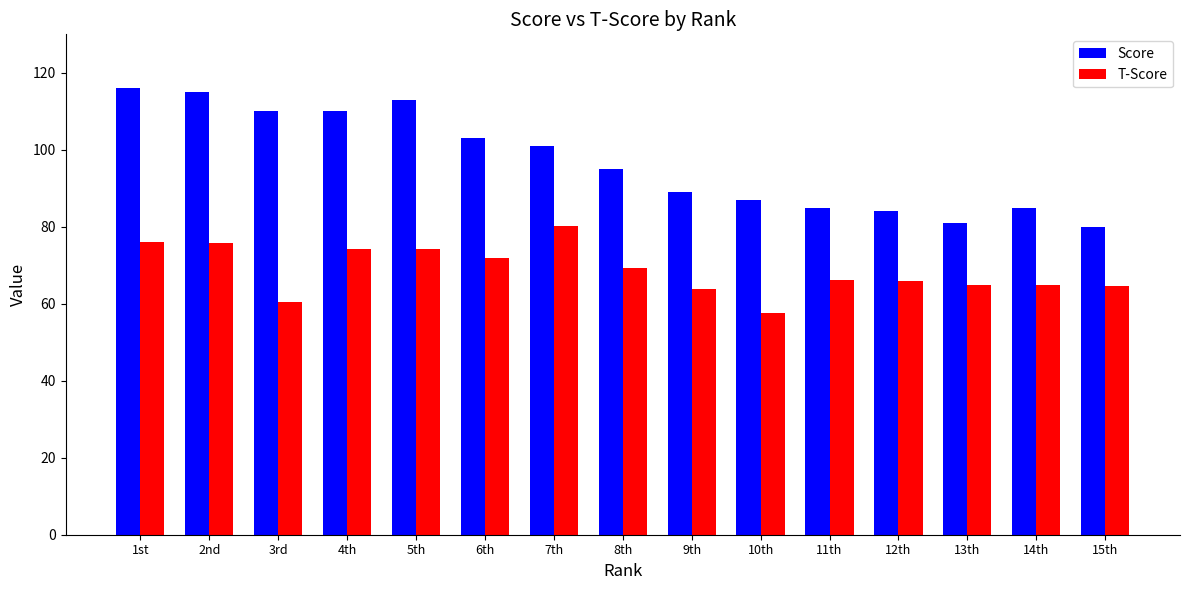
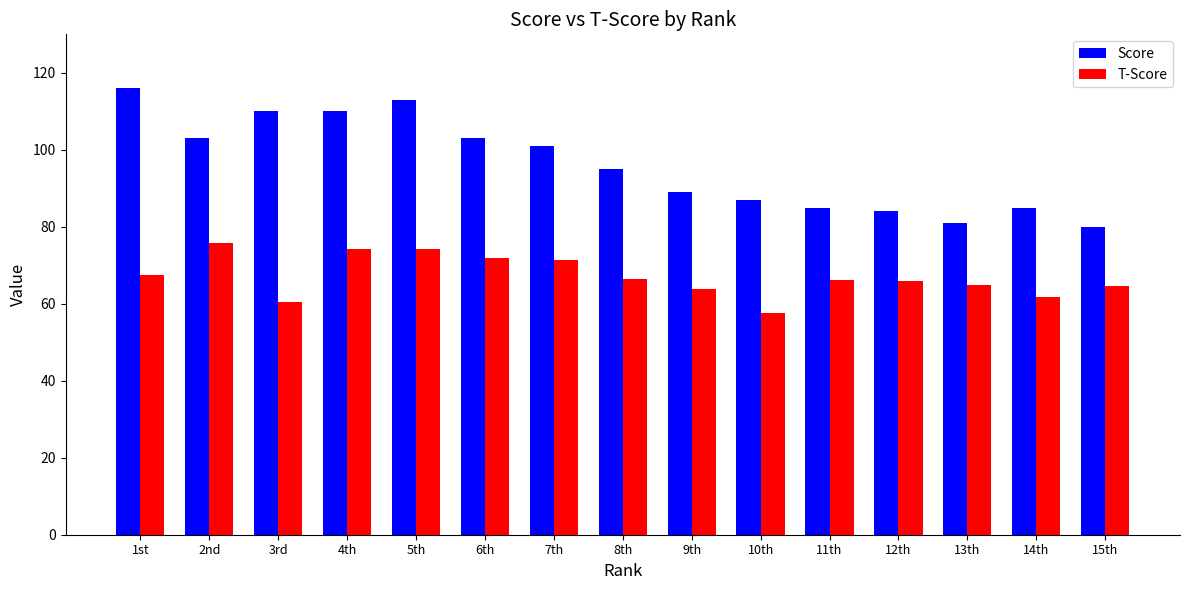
  {
    "Score": {
      "1st": 116,
-     "2nd": 115,
+     "2nd": 103,
      "3rd": 110,
      "4th": 110,
      "5th": 113,
      "6th": 103,
      "7th": 101,
      "8th": 95,
      "9th": 89,
      "10th": 87,
      "11th": 85,
      "12th": 84,
      "13th": 81,
      "14th": 85,
      "15th": 80
    },
    "T-Score": {
-     "1st": 76,
+     "1st": 67,
      "2nd": 76,
      "3rd": 60,
      "4th": 74,
      "5th": 74,
      "6th": 72,
-     "7th": 80,
-     "8th": 69,
+     "7th": 71,
+     "8th": 67,
      "9th": 64,
      "10th": 58,
      "11th": 66,
      "12th": 66,
      "13th": 65,
-     "14th": 65,
+     "14th": 62,
      "15th": 65
    }
  }
